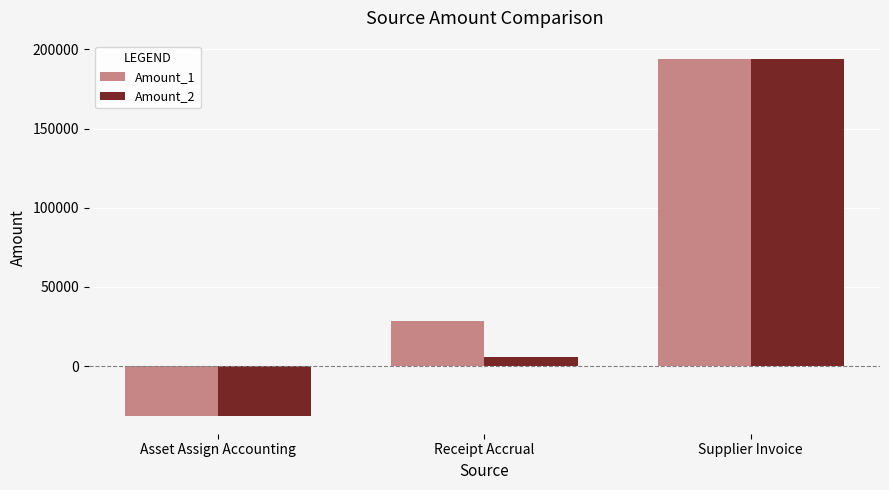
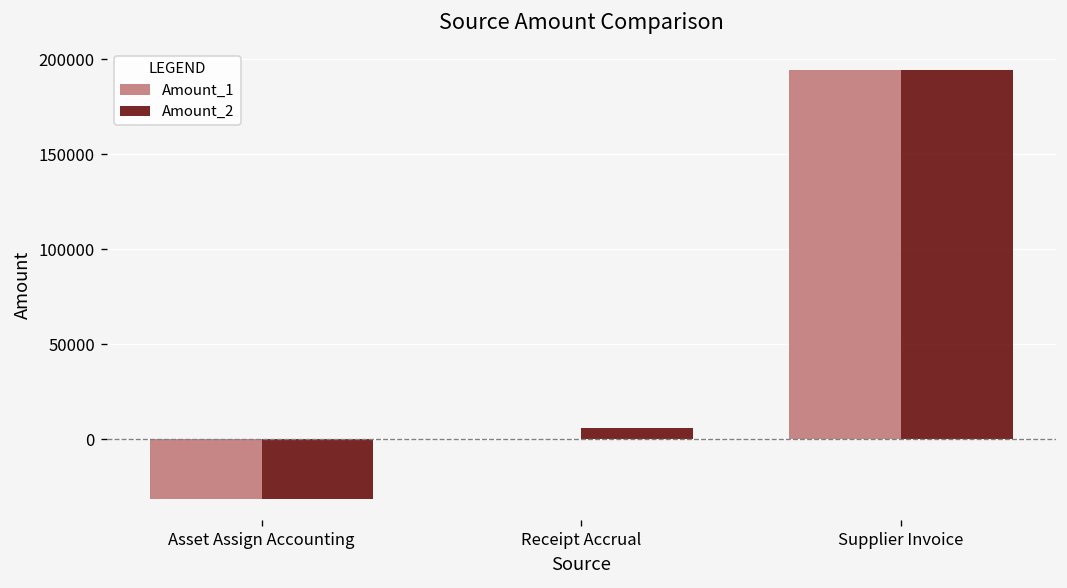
  {
    "Amount_1": {
      "Asset Assign Accounting": -32000,
-     "Receipt Accrual": 29000,
+     "Receipt Accrual": 0,
      "Supplier Invoice": 194000
    },
    "Amount_2": {
      "Asset Assign Accounting": -32000,
      "Receipt Accrual": 6000,
      "Supplier Invoice": 194000
    }
  }
